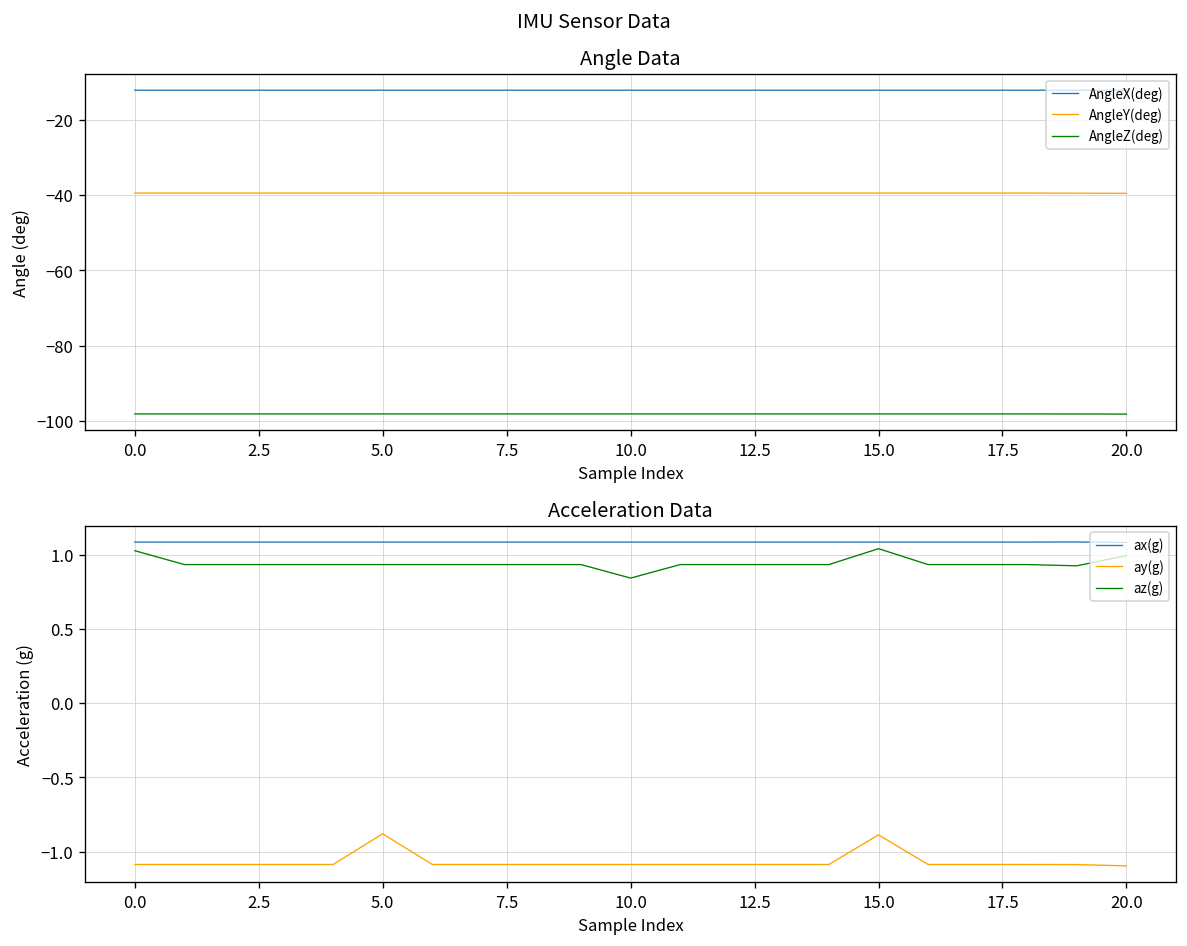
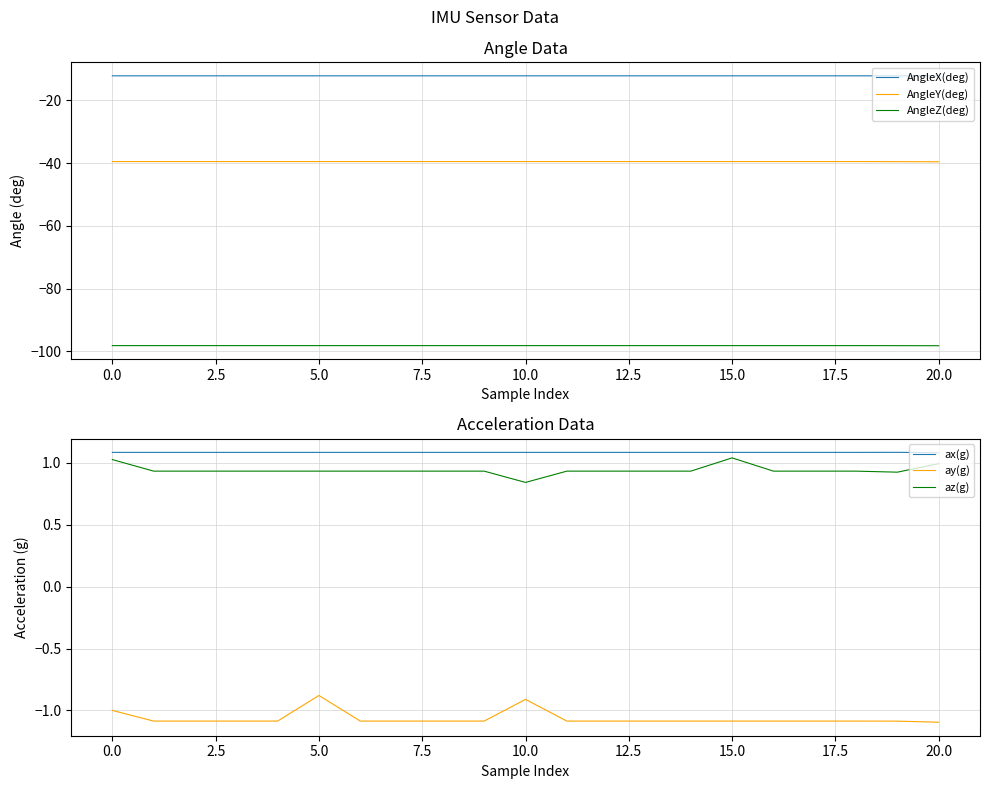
  {
    "Angle Data": {
      "AngleX(deg)": {
        "0.0": -12,
        "5.0": -12,
        "10.0": -12,
        "15.0": -12
      },
      "AngleY(deg)": {
        "0.0": -39,
        "5.0": -39,
        "10.0": -39,
        "15.0": -39,
        "20.0": -40
      },
      "AngleZ(deg)": {
        "0.0": -98,
        "5.0": -98,
        "10.0": -98,
        "15.0": -98,
        "20.0": -98
      }
    },
    "Acceleration Data": {
      "ax(g)": {
        "0.0": 1.08,
        "5.0": 1.08,
        "10.0": 1.08,
        "15.0": 1.08
      },
      "ay(g)": {
-       "0.0": -1.09,
+       "0.0": -1.00,
        "5.0": -0.88,
-       "10.0": -1.09,
-       "15.0": -0.89,
+       "10.0": -0.91,
+       "15.0": -1.09,
        "20.0": -1.09
      },
      "az(g)": {
        "0.0": 1.03,
        "5.0": 0.93,
        "10.0": 0.84,
        "15.0": 1.04
      }
    }
  }
